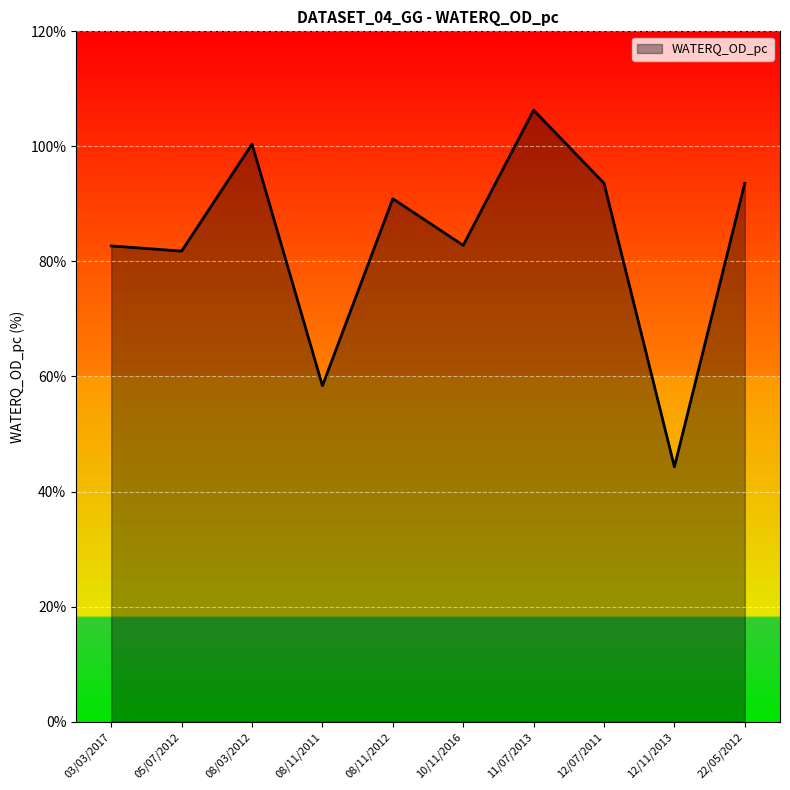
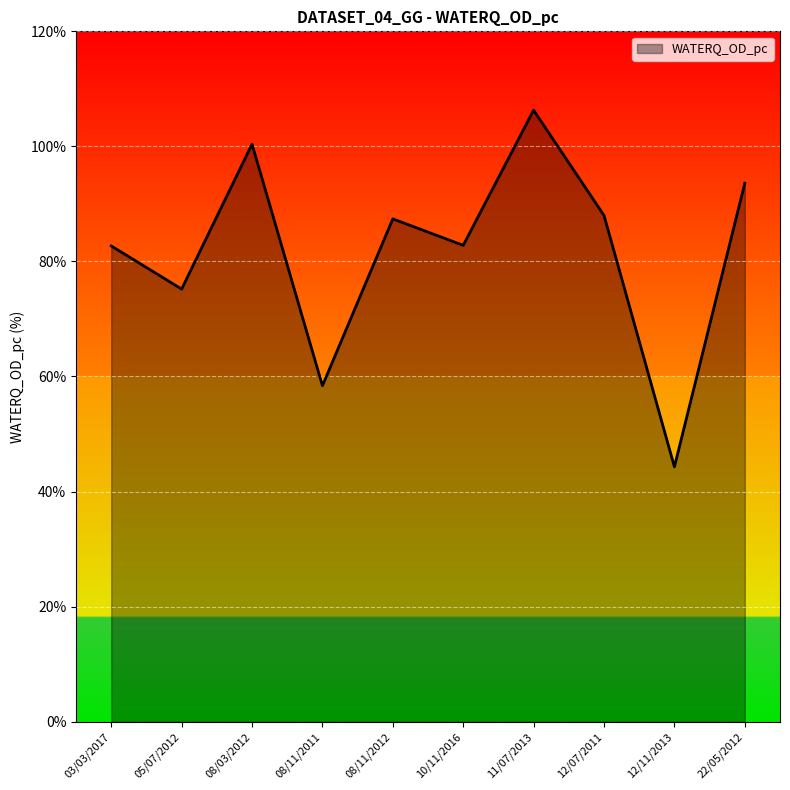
  {
    "03/03/2017": "83%",
-   "05/07/2012": "82%",
+   "05/07/2012": "75%",
    "08/03/2012": "100%",
    "08/11/2011": "58%",
-   "08/11/2012": "91%",
+   "08/11/2012": "87%",
    "10/11/2016": "83%",
    "11/07/2013": "106%",
-   "12/07/2011": "94%",
+   "12/07/2011": "88%",
    "12/11/2013": "44%",
    "22/05/2012": "94%"
  }
